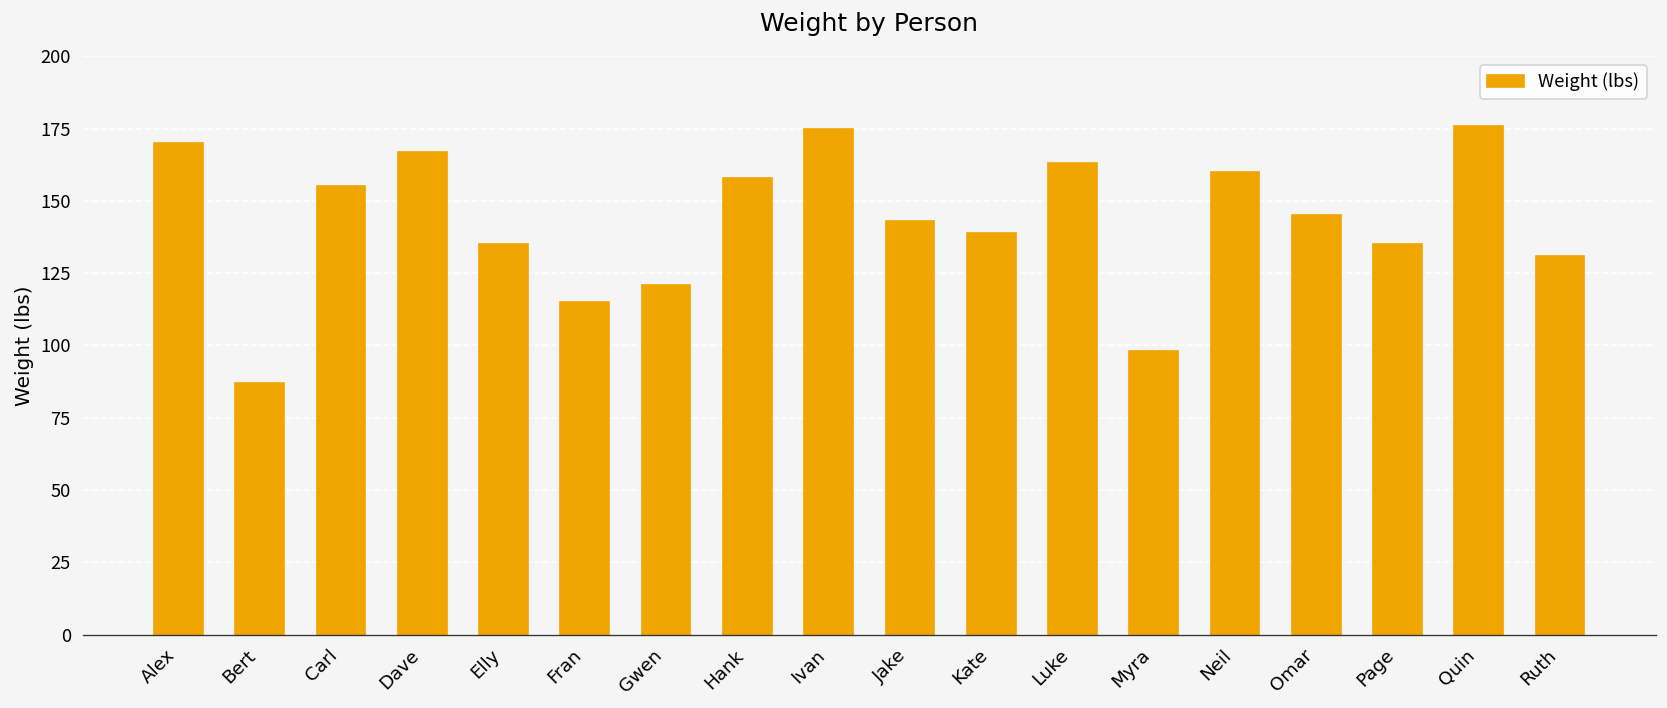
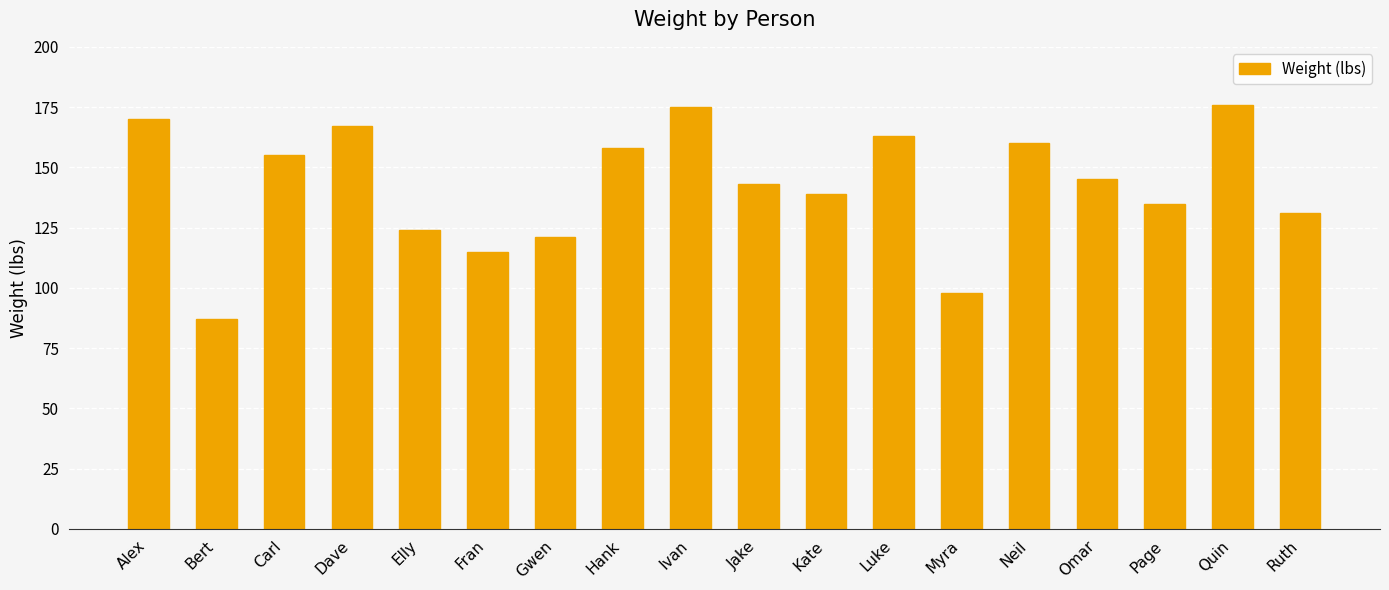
  {
    "Alex": 170,
    "Bert": 87,
    "Carl": 155,
    "Dave": 167,
-   "Elly": 135,
+   "Elly": 124,
    "Fran": 115,
    "Gwen": 121,
    "Hank": 158,
    "Ivan": 175,
    "Jake": 143,
    "Kate": 139,
    "Luke": 163,
    "Myra": 98,
    "Neil": 160,
    "Omar": 145,
    "Page": 135,
    "Quin": 176,
    "Ruth": 131
  }
